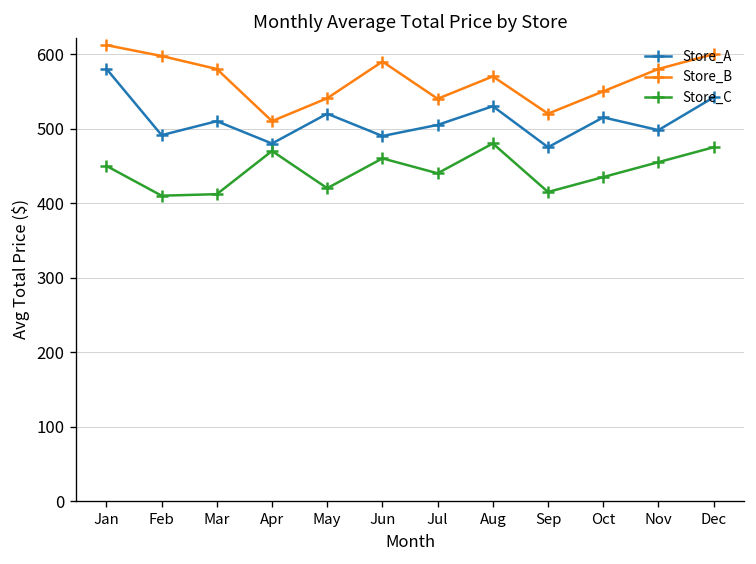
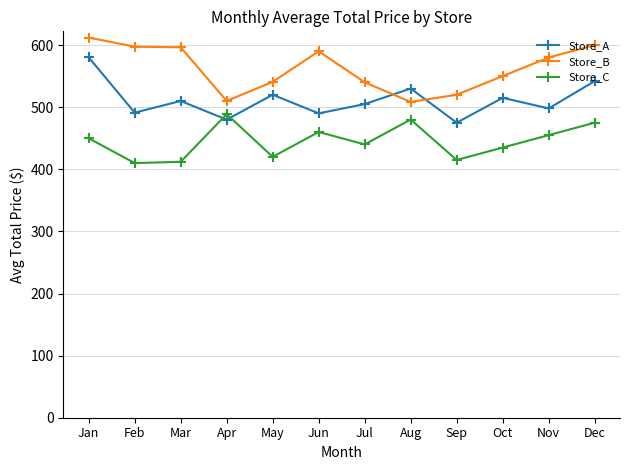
  {
    "Store_A": {
      "Jan": 580,
      "Feb": 490,
      "Mar": 510,
      "Apr": 480,
      "May": 520,
      "Jun": 490,
      "Jul": 510,
      "Aug": 530,
      "Sep": 480,
      "Oct": 520,
      "Nov": 500,
      "Dec": 540
    },
    "Store_B": {
      "Jan": 610,
      "Feb": 600,
-     "Mar": 580,
+     "Mar": 600,
      "Apr": 510,
      "May": 540,
      "Jun": 590,
      "Jul": 540,
-     "Aug": 570,
+     "Aug": 510,
      "Sep": 520,
      "Oct": 550,
      "Nov": 580,
      "Dec": 600
    },
    "Store_C": {
      "Jan": 450,
      "Feb": 410,
      "Mar": 410,
-     "Apr": 470,
+     "Apr": 490,
      "May": 420,
      "Jun": 460,
      "Jul": 440,
      "Aug": 480,
      "Sep": 420,
      "Oct": 440,
      "Nov": 460,
      "Dec": 480
    }
  }
